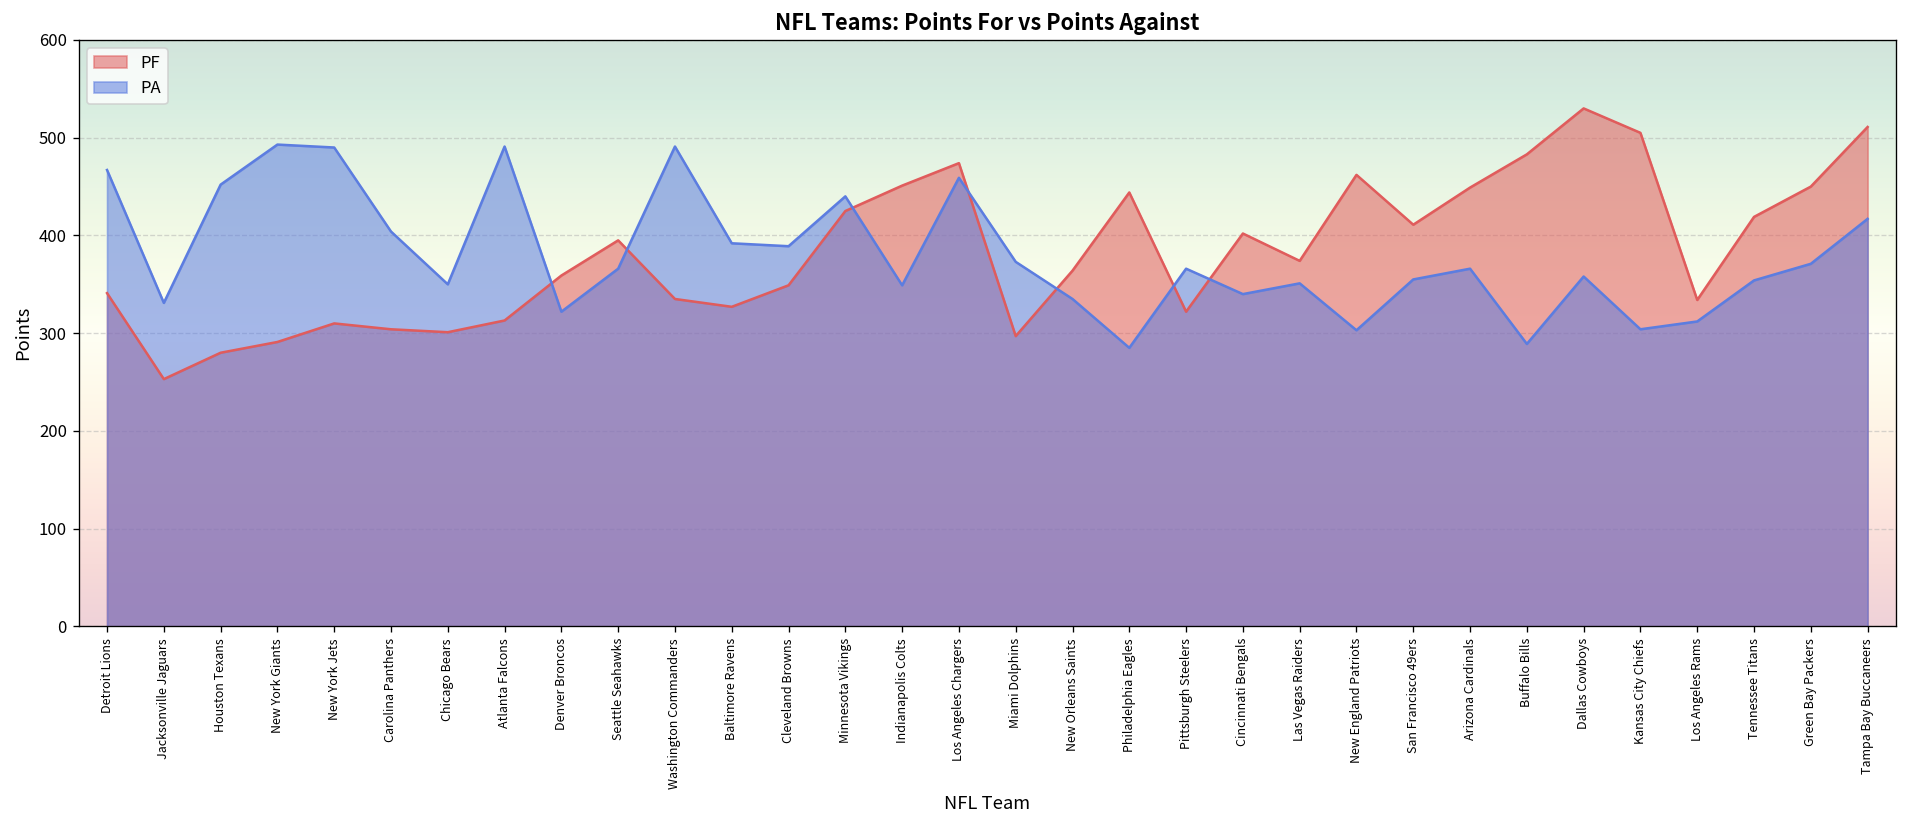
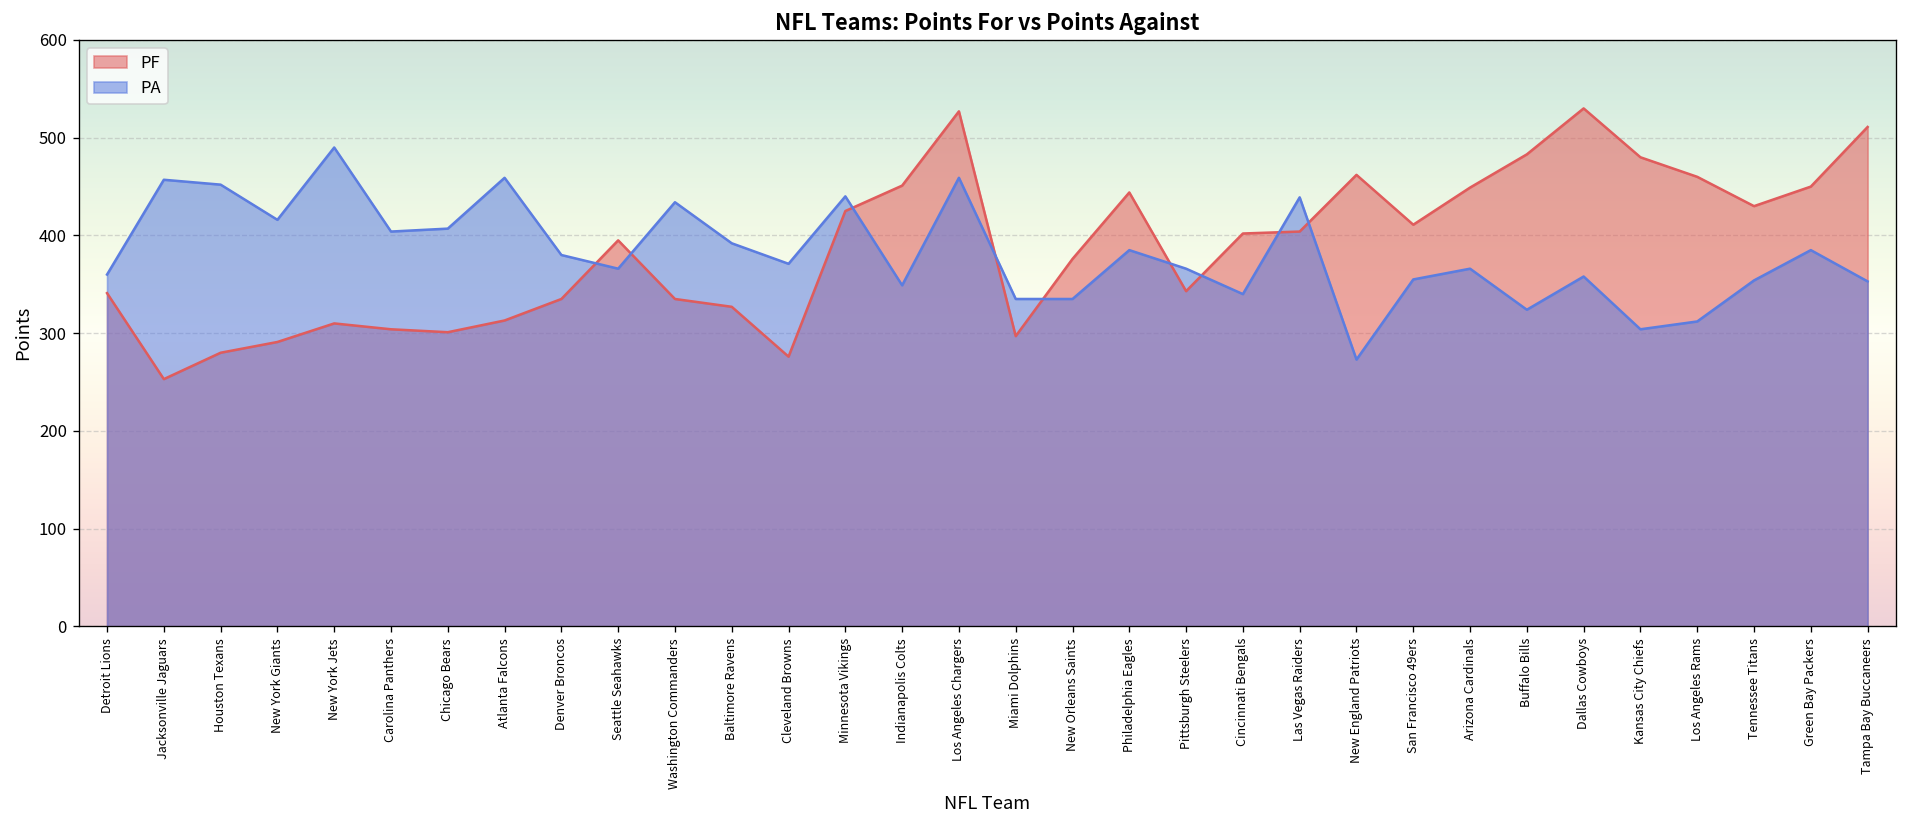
  {
    "PF": {
      "Detroit Lions": 340,
      "Jacksonville Jaguars": 250,
      "Houston Texans": 280,
      "New York Giants": 290,
      "New York Jets": 310,
      "Carolina Panthers": 300,
      "Chicago Bears": 300,
      "Atlanta Falcons": 310,
-     "Denver Broncos": 360,
+     "Denver Broncos": 340,
      "Seattle Seahawks": 400,
      "Washington Commanders": 340,
      "Baltimore Ravens": 330,
-     "Cleveland Browns": 350,
+     "Cleveland Browns": 280,
      "Minnesota Vikings": 430,
      "Indianapolis Colts": 450,
-     "Los Angeles Chargers": 470,
+     "Los Angeles Chargers": 530,
      "Miami Dolphins": 300,
-     "New Orleans Saints": 360,
+     "New Orleans Saints": 380,
      "Philadelphia Eagles": 440,
-     "Pittsburgh Steelers": 320,
+     "Pittsburgh Steelers": 340,
      "Cincinnati Bengals": 400,
-     "Las Vegas Raiders": 370,
+     "Las Vegas Raiders": 400,
      "New England Patriots": 460,
      "San Francisco 49ers": 410,
      "Arizona Cardinals": 450,
      "Buffalo Bills": 480,
      "Dallas Cowboys": 530,
-     "Kansas City Chiefs": 510,
-     "Los Angeles Rams": 330,
-     "Tennessee Titans": 420,
+     "Kansas City Chiefs": 480,
+     "Los Angeles Rams": 460,
+     "Tennessee Titans": 430,
      "Green Bay Packers": 450,
      "Tampa Bay Buccaneers": 510
    },
    "PA": {
-     "Detroit Lions": 470,
-     "Jacksonville Jaguars": 330,
+     "Detroit Lions": 360,
+     "Jacksonville Jaguars": 460,
      "Houston Texans": 450,
-     "New York Giants": 490,
+     "New York Giants": 420,
      "New York Jets": 490,
      "Carolina Panthers": 400,
-     "Chicago Bears": 350,
-     "Atlanta Falcons": 490,
-     "Denver Broncos": 320,
+     "Chicago Bears": 410,
+     "Atlanta Falcons": 460,
+     "Denver Broncos": 380,
      "Seattle Seahawks": 370,
-     "Washington Commanders": 490,
+     "Washington Commanders": 430,
      "Baltimore Ravens": 390,
-     "Cleveland Browns": 390,
+     "Cleveland Browns": 370,
      "Minnesota Vikings": 440,
      "Indianapolis Colts": 350,
      "Los Angeles Chargers": 460,
-     "Miami Dolphins": 370,
+     "Miami Dolphins": 340,
      "New Orleans Saints": 340,
-     "Philadelphia Eagles": 290,
+     "Philadelphia Eagles": 390,
      "Pittsburgh Steelers": 370,
      "Cincinnati Bengals": 340,
-     "Las Vegas Raiders": 350,
-     "New England Patriots": 300,
+     "Las Vegas Raiders": 440,
+     "New England Patriots": 270,
      "San Francisco 49ers": 360,
      "Arizona Cardinals": 370,
-     "Buffalo Bills": 290,
+     "Buffalo Bills": 320,
      "Dallas Cowboys": 360,
      "Kansas City Chiefs": 300,
      "Los Angeles Rams": 310,
      "Tennessee Titans": 350,
-     "Green Bay Packers": 370,
-     "Tampa Bay Buccaneers": 420
+     "Green Bay Packers": 390,
+     "Tampa Bay Buccaneers": 350
    }
  }
